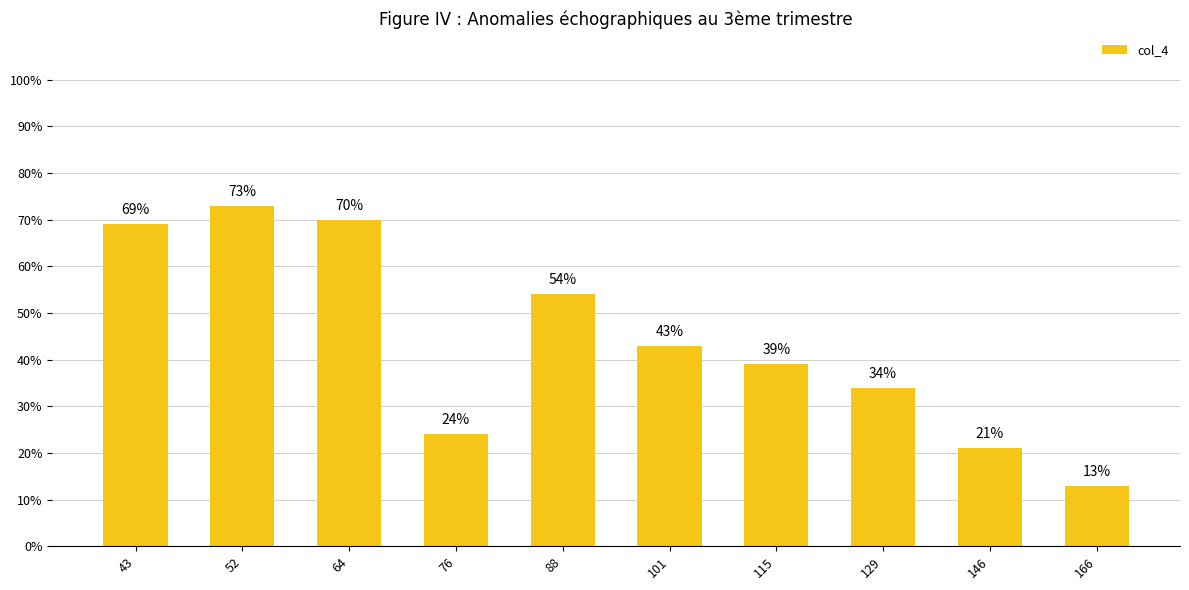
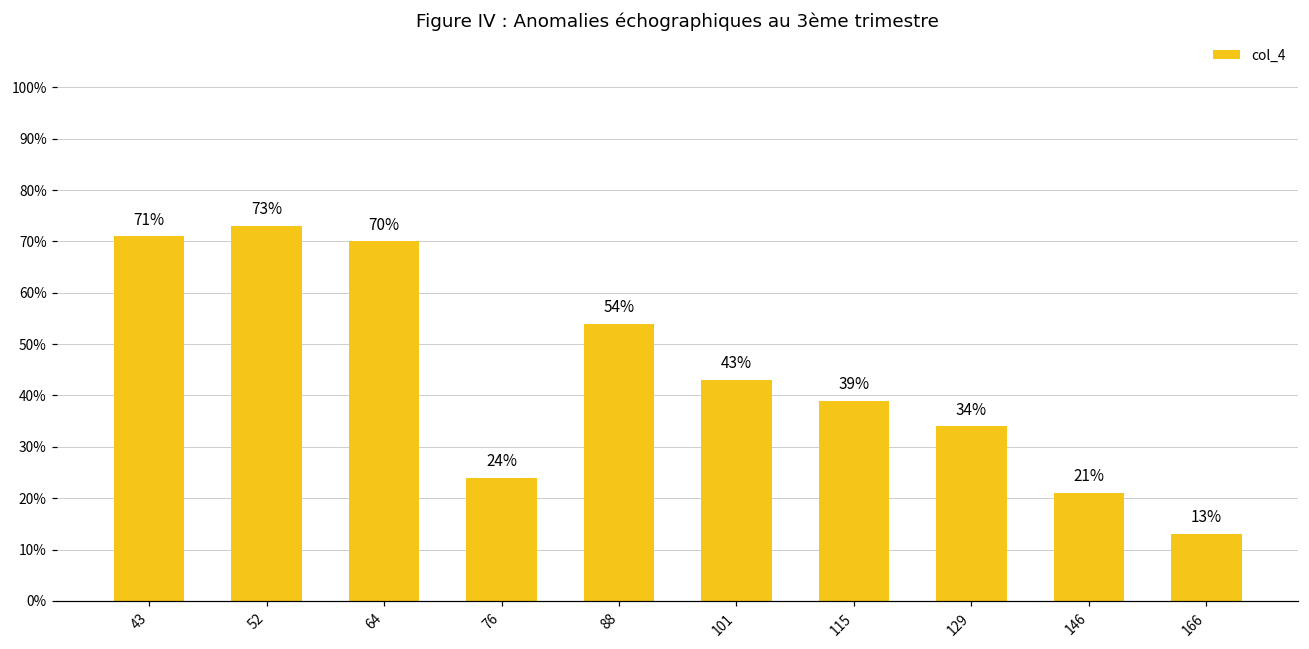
  {
-   "43": "69%",
+   "43": "71%",
    "52": "73%",
    "64": "70%",
    "76": "24%",
    "88": "54%",
    "101": "43%",
    "115": "39%",
    "129": "34%",
    "146": "21%",
    "166": "13%"
  }
